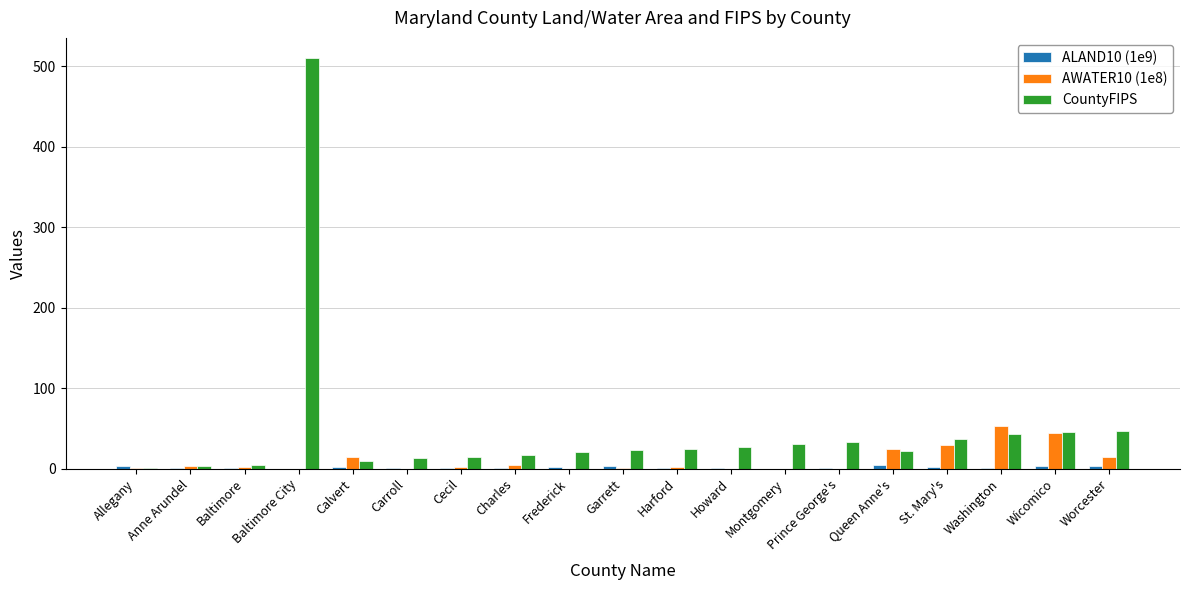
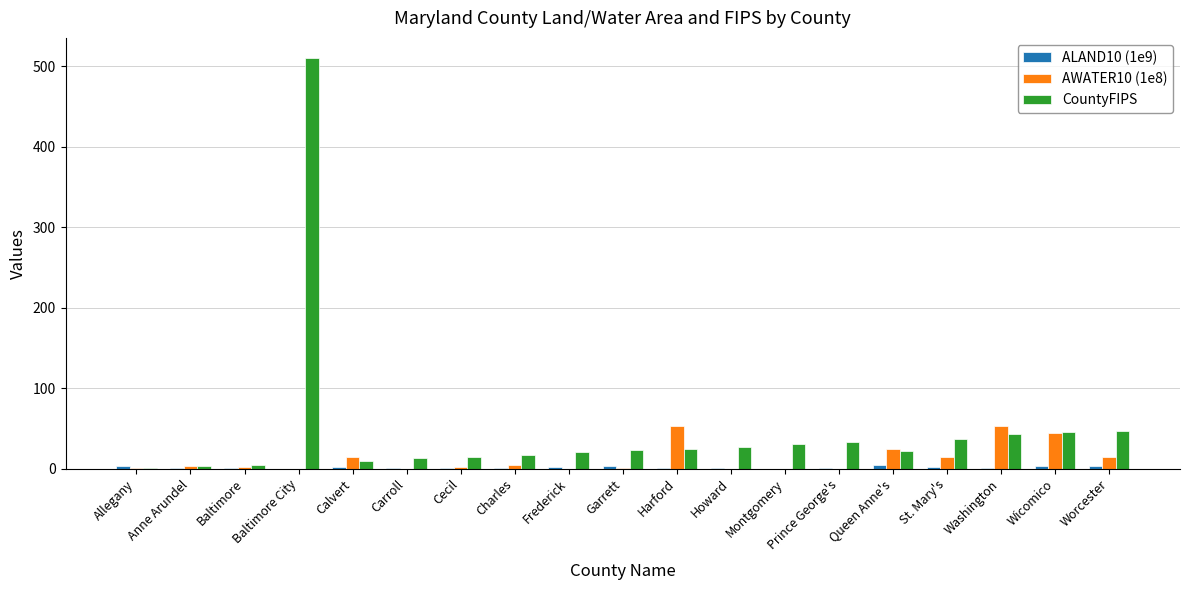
  {
    "ALAND10 (1e9)": {
      "Queen Anne's": 0
    },
    "AWATER10 (1e8)": {
      "Anne Arundel": 0,
      "Calvert": 10,
      "Charles": 0,
-     "Harford": 0,
+     "Harford": 50,
      "Queen Anne's": 20,
-     "St. Mary's": 30,
+     "St. Mary's": 10,
      "Washington": 50,
      "Wicomico": 40,
      "Worcester": 10
    },
    "CountyFIPS": {
      "Baltimore": 10,
      "Baltimore City": 510,
      "Calvert": 10,
      "Carroll": 10,
      "Cecil": 20,
      "Charles": 20,
      "Frederick": 20,
      "Garrett": 20,
      "Harford": 30,
      "Howard": 30,
      "Montgomery": 30,
      "Prince George's": 30,
      "Queen Anne's": 20,
      "St. Mary's": 40,
      "Washington": 40,
      "Wicomico": 50,
      "Worcester": 50
    }
  }
